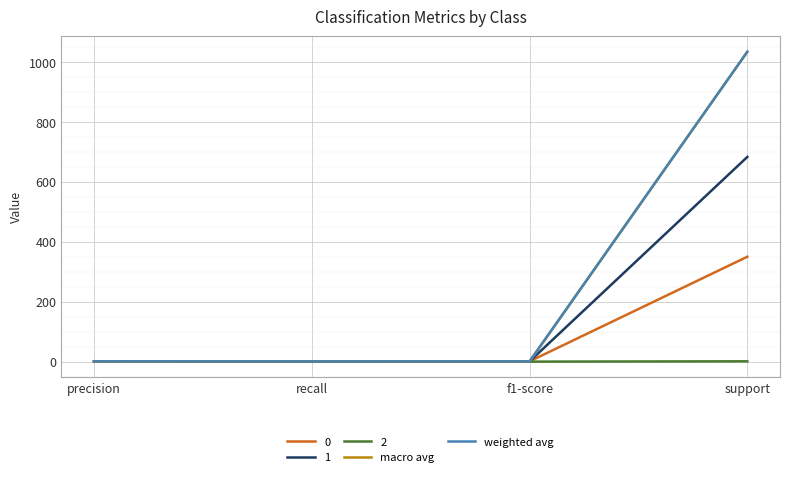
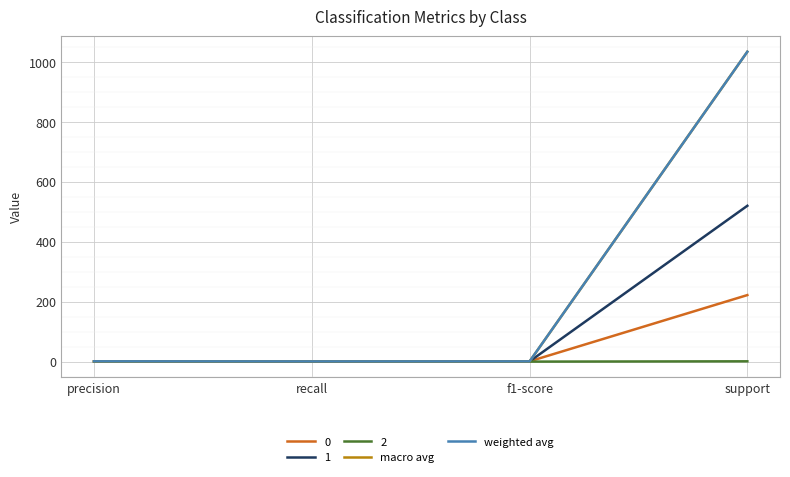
  {
    "0": {
-     "support": 350
+     "support": 220
    },
    "1": {
-     "support": 680
+     "support": 520
    },
    "2": {
      "support": 0
    },
    "weighted avg": {
      "support": 1030
    }
  }
